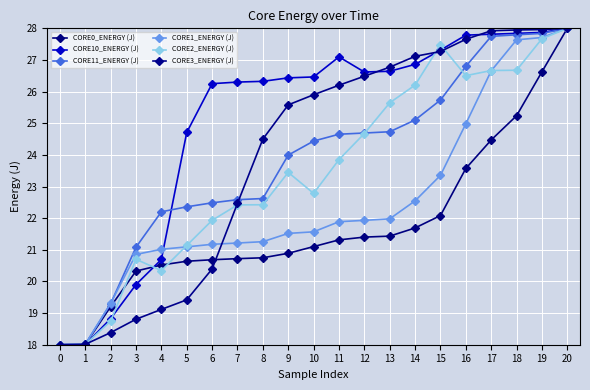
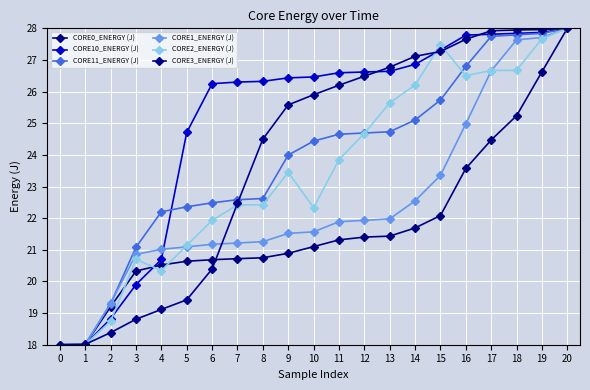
  {
    "CORE10_ENERGY (J)": {
      "3": 19.9,
      "4": 20.7,
      "5": 24.7,
      "6": 26.3,
      "7": 26.3,
      "8": 26.3,
      "9": 26.4,
      "10": 26.5,
-     "11": 27.1,
+     "11": 26.6,
      "12": 26.6,
      "13": 26.6,
      "14": 26.9,
      "16": 27.8
    },
    "CORE2_ENERGY (J)": {
      "3": 20.7,
      "4": 20.3,
      "6": 21.9,
      "8": 22.4,
      "9": 23.4,
-     "10": 22.8,
+     "10": 22.3,
      "11": 23.9,
      "13": 25.6,
      "14": 26.2,
      "15": 27.5,
      "16": 26.5,
      "18": 26.7
    }
  }
